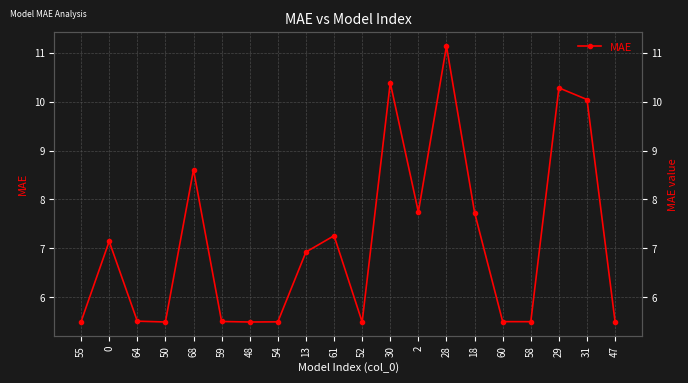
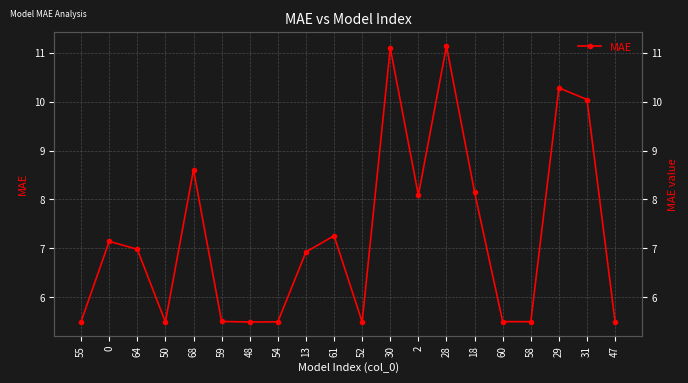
  {
    "55": 5.5,
    "0": 7.1,
-   "64": 5.5,
+   "64": 7.0,
    "50": 5.5,
    "68": 8.6,
    "59": 5.5,
    "48": 5.5,
    "54": 5.5,
    "13": 6.9,
    "61": 7.3,
    "52": 5.5,
-   "30": 10.4,
-   "2": 7.7,
+   "30": 11.1,
+   "2": 8.1,
    "28": 11.1,
-   "18": 7.7,
+   "18": 8.1,
    "60": 5.5,
    "58": 5.5,
    "29": 10.3,
    "31": 10.0,
    "47": 5.5
  }
